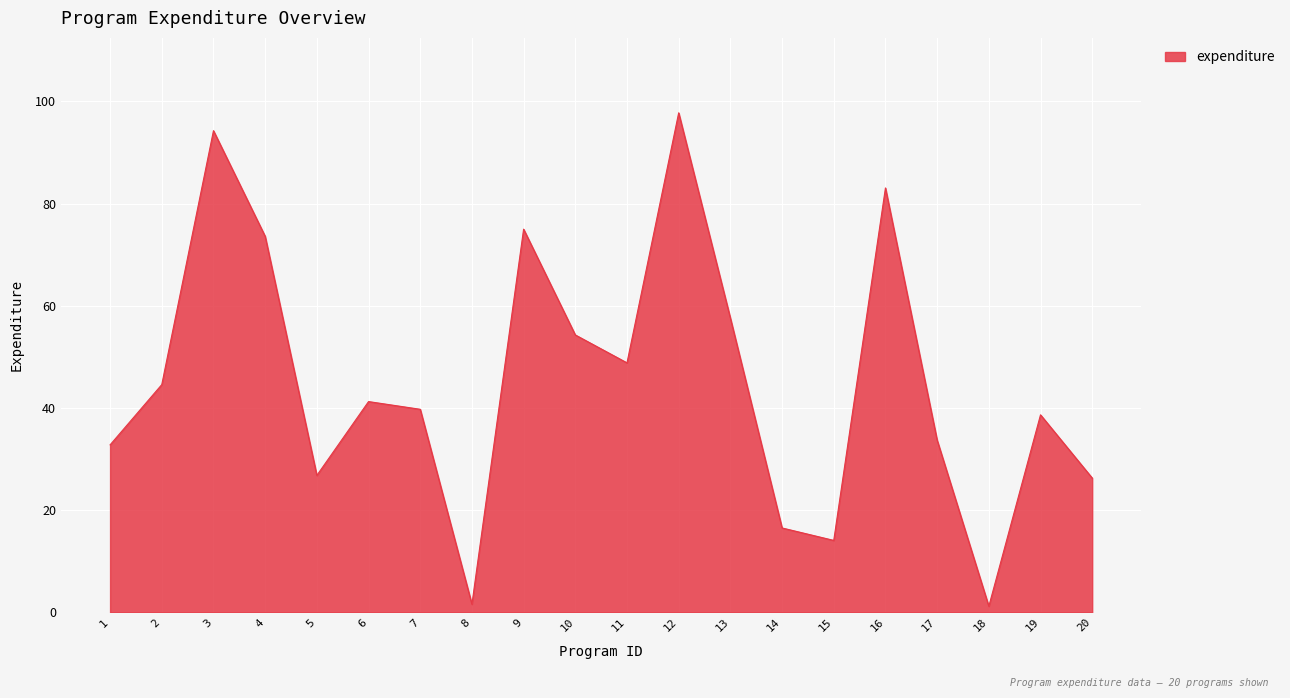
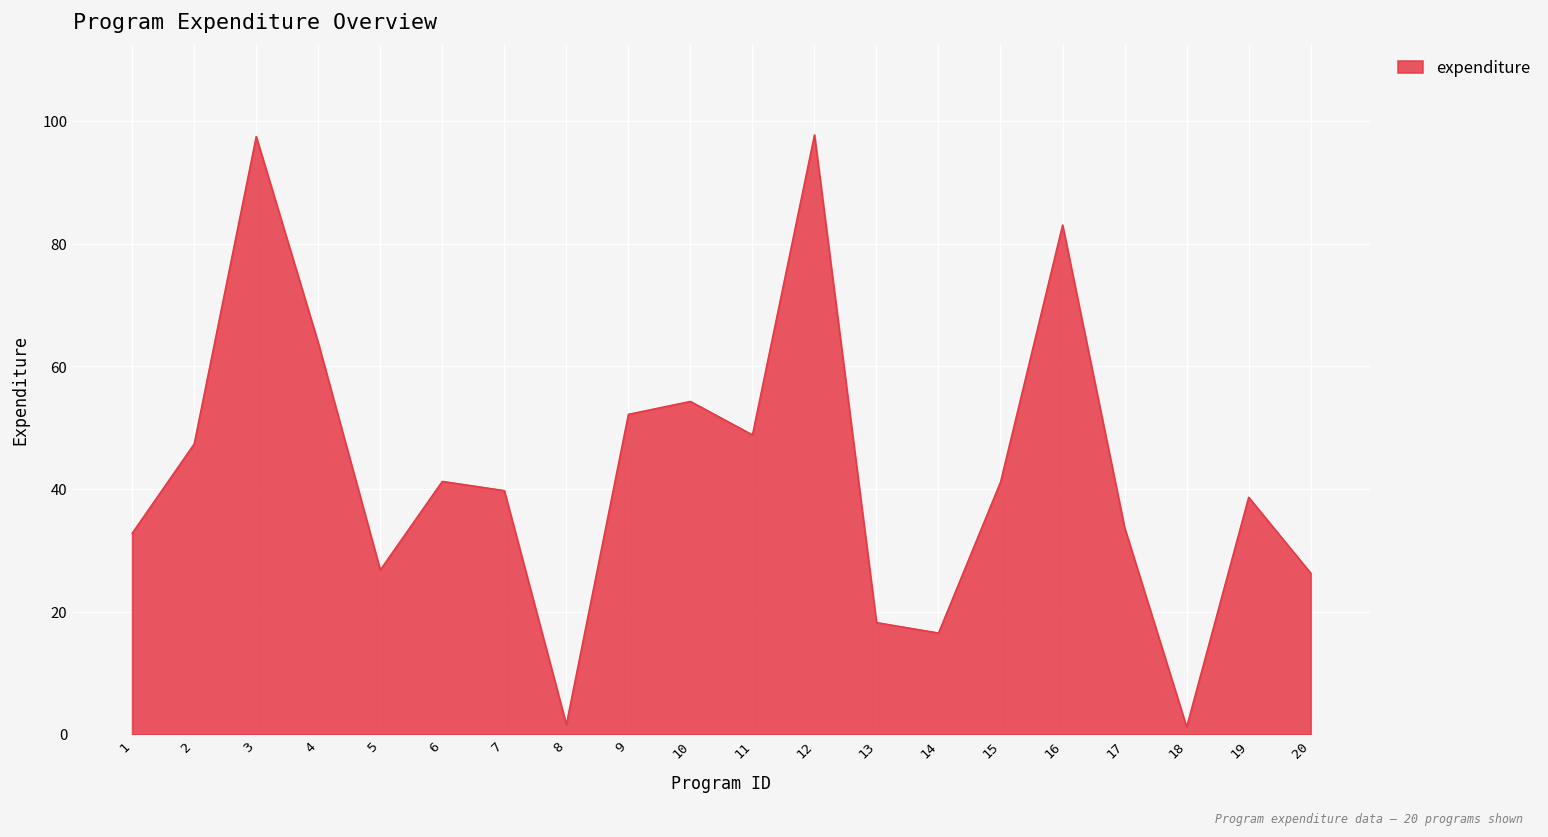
  {
    "1": 33,
-   "2": 45,
-   "3": 94,
-   "4": 74,
+   "2": 47,
+   "3": 98,
+   "4": 64,
    "5": 27,
    "6": 41,
    "7": 40,
    "8": 2,
-   "9": 75,
+   "9": 52,
    "10": 54,
    "11": 49,
    "12": 98,
-   "13": 58,
+   "13": 18,
    "14": 17,
-   "15": 14,
+   "15": 41,
    "16": 83,
    "17": 34,
    "18": 1,
    "19": 39,
    "20": 26
  }
